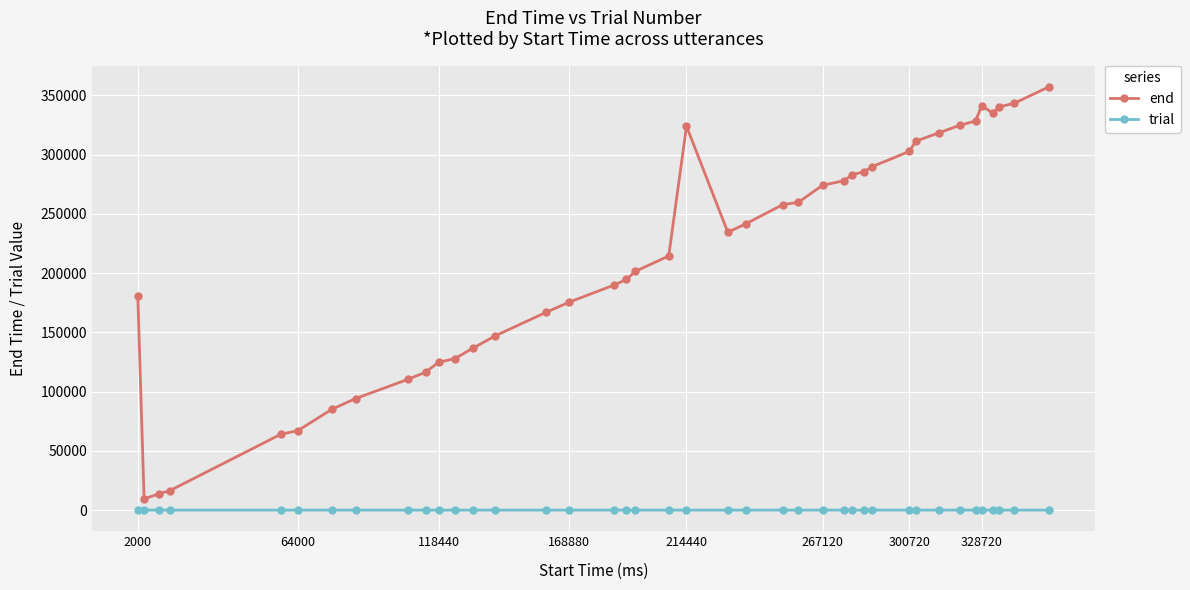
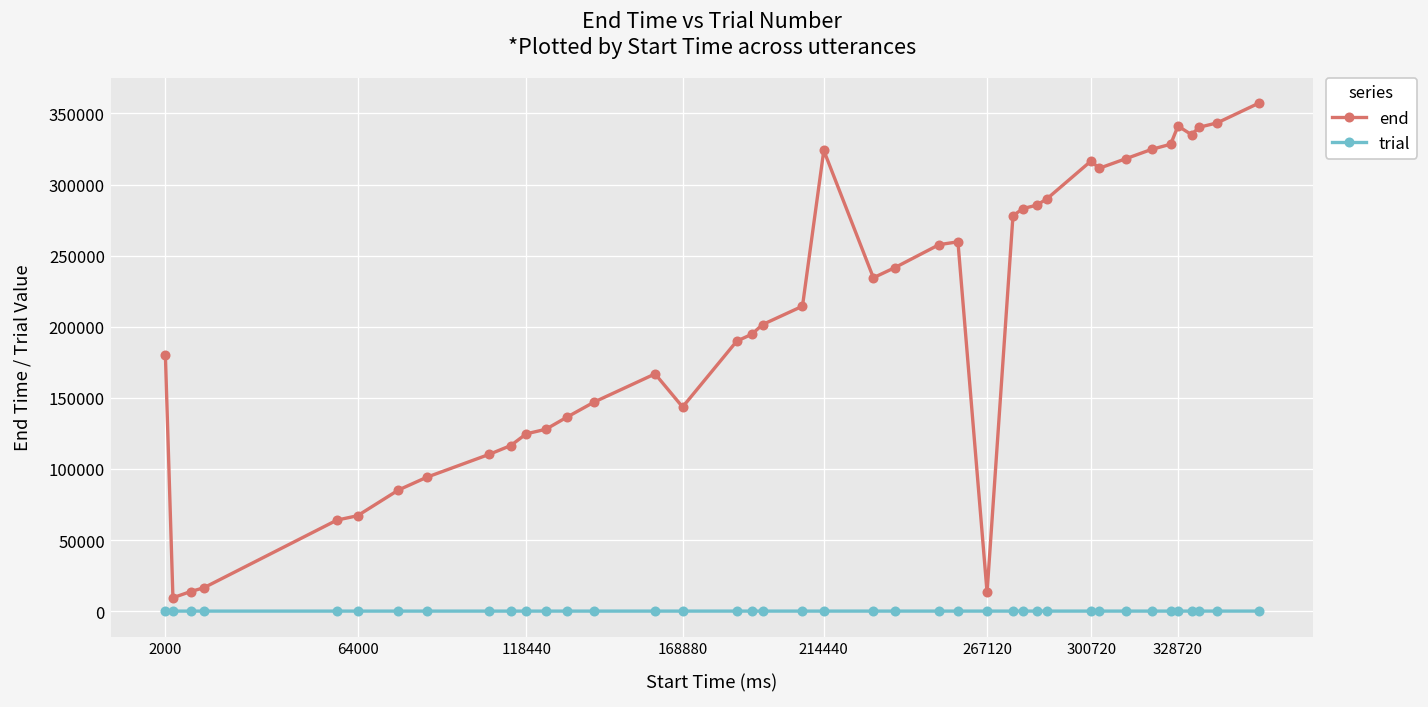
  {
    "end": {
      "2000": 180000,
      "64000": 67000,
      "118440": 125000,
-     "168880": 175000,
+     "168880": 144000,
      "214440": 324000,
-     "267120": 274000,
-     "300720": 303000,
+     "267120": 13000,
+     "300720": 317000,
      "328720": 341000
    },
    "trial": {
      "2000": 0,
      "64000": 0,
      "118440": 0,
      "168880": 0,
      "214440": 0,
      "267120": 0,
      "300720": 0,
      "328720": 0
    }
  }
